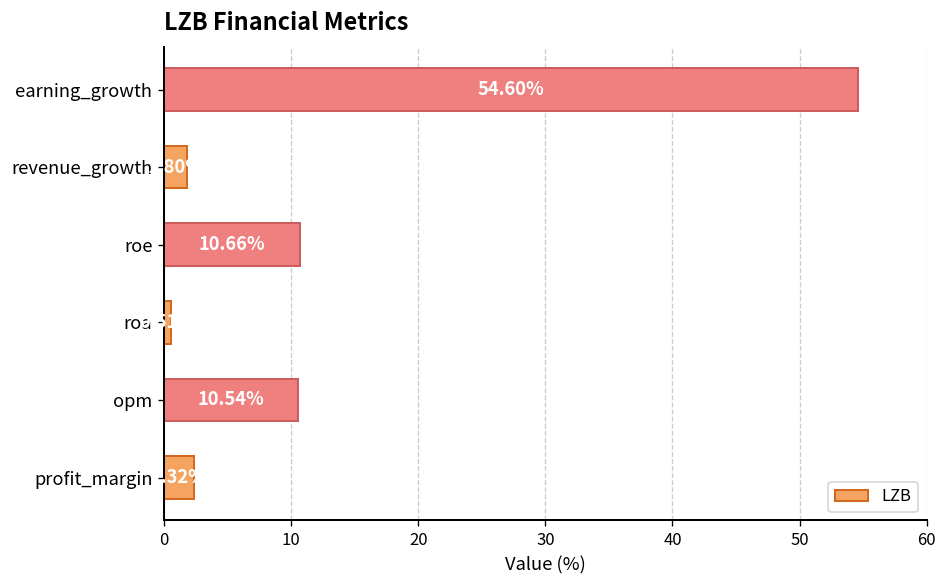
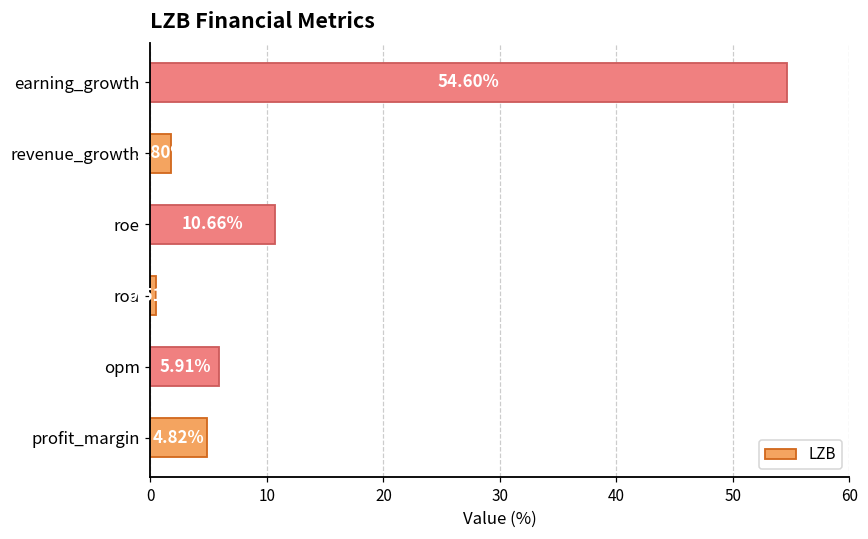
  {
    "earning_growth": "54.60%",
    "roe": "10.66%",
-   "opm": "10.54%",
-   "profit_margin": "2.3"
+   "opm": "5.91%",
+   "profit_margin": "4.8"
  }
